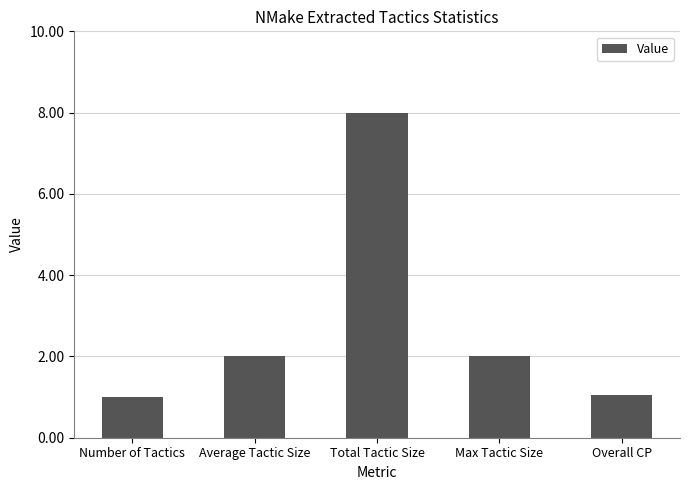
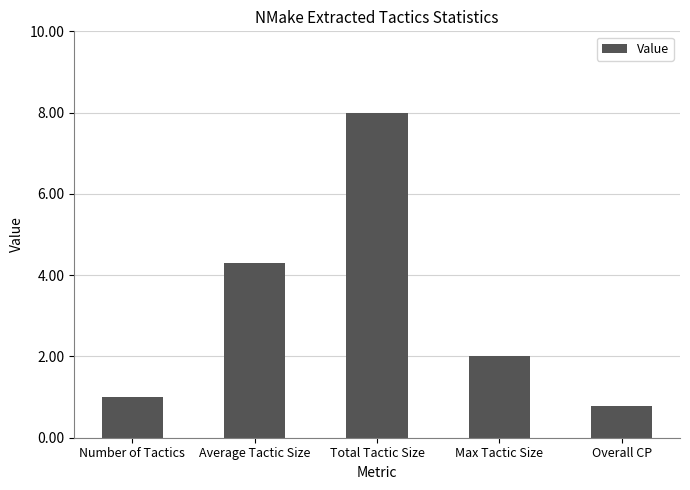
  {
    "Number of Tactics": 1.0,
-   "Average Tactic Size": 2.0,
+   "Average Tactic Size": 4.3,
    "Total Tactic Size": 8.0,
    "Max Tactic Size": 2.0,
-   "Overall CP": 1.1
+   "Overall CP": 0.8
  }
